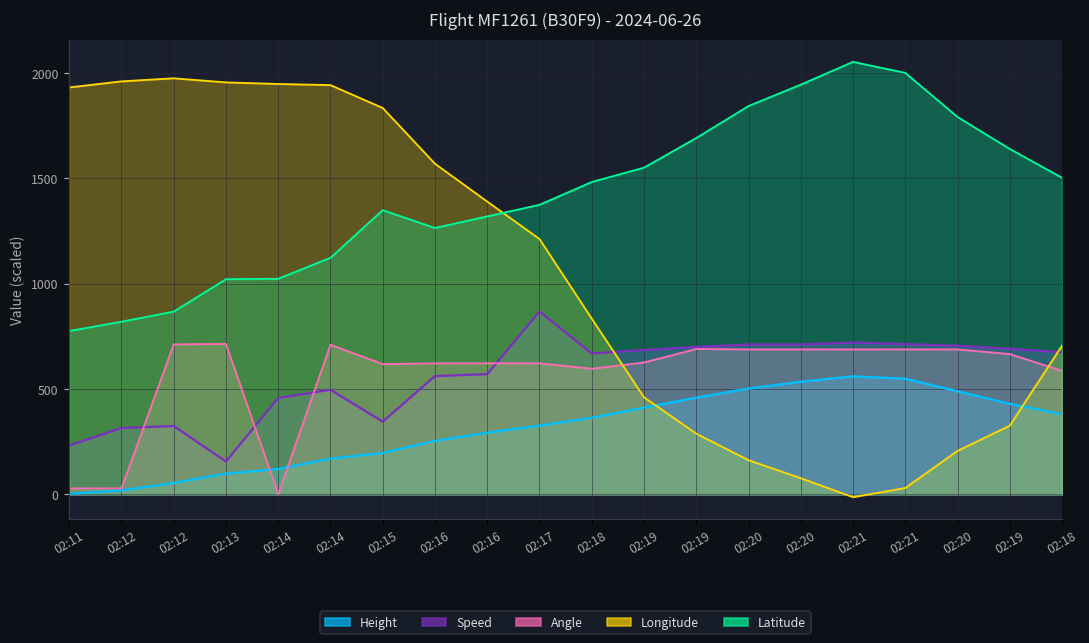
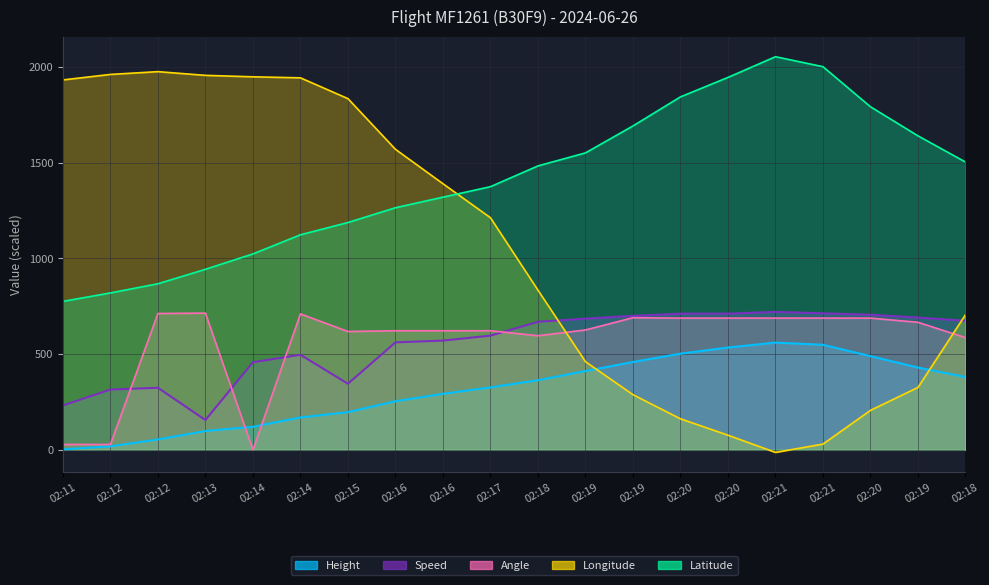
  {
    "Height": {
      "02:11": 0,
      "02:13": 100,
      "02:15": 200,
      "02:17": 330
    },
    "Speed": {
      "02:11": 230,
      "02:13": 160,
      "02:15": 340,
-     "02:17": 870
+     "02:17": 600
    },
    "Angle": {
      "02:11": 30,
      "02:13": 710,
      "02:15": 620,
      "02:17": 620
    },
    "Latitude": {
      "02:11": 780,
-     "02:13": 1020,
-     "02:15": 1350,
+     "02:13": 940,
+     "02:15": 1190,
      "02:17": 1370
    }
  }
